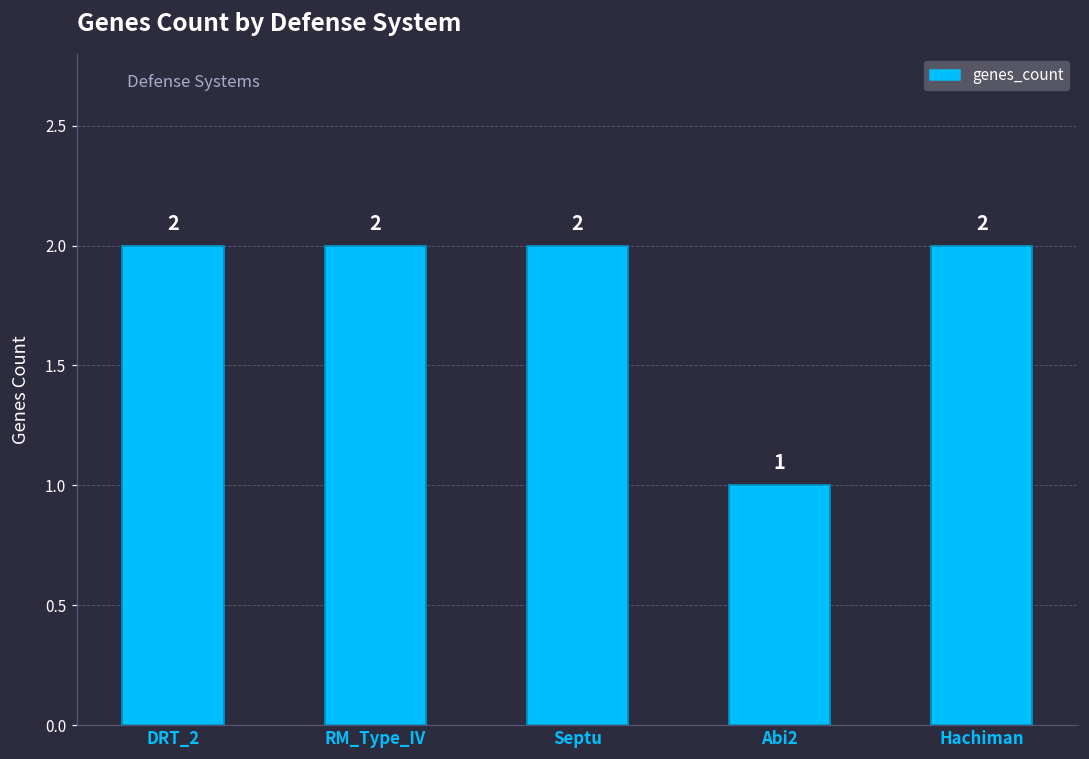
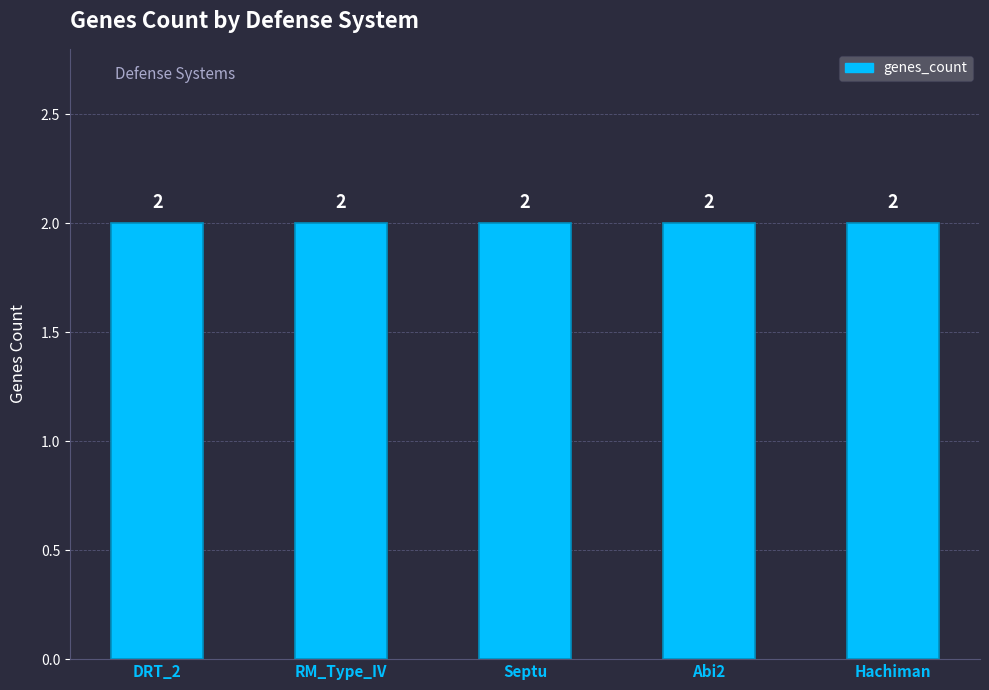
  {
    "DRT_2": 2,
    "RM_Type_IV": 2,
    "Septu": 2,
-   "Abi2": 1,
+   "Abi2": 2,
    "Hachiman": 2
  }
